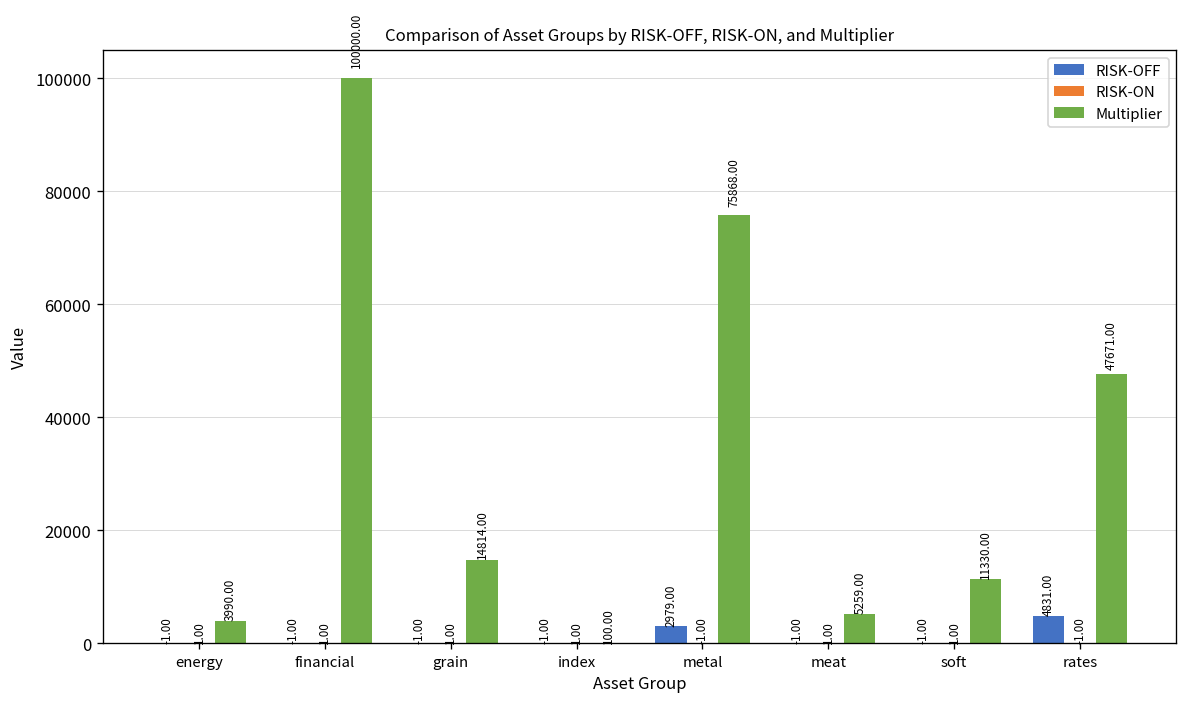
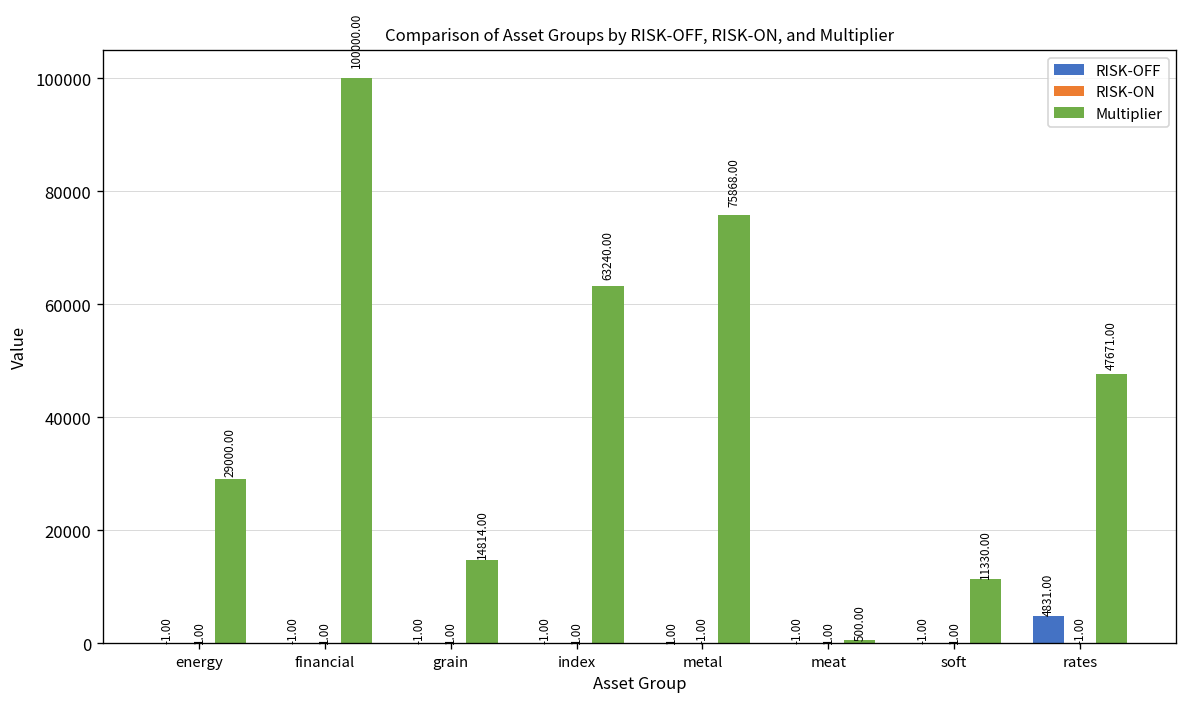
  {
    "RISK-OFF": {
      "energy": -1.00,
      "financial": -1.00,
      "grain": -1.00,
      "index": -1.00,
-     "metal": 2979.00,
+     "metal": 1.00,
      "meat": -1.00,
      "soft": -1.00,
      "rates": 4831.00
    },
    "RISK-ON": {
      "energy": 1.00,
      "financial": 1.00,
      "grain": 1.00,
      "index": 1.00,
      "metal": -1.00,
      "meat": 1.00,
      "soft": 1.00,
      "rates": -1.00
    },
    "Multiplier": {
-     "energy": 3990.00,
+     "energy": 29000.00,
      "financial": 100000.00,
      "grain": 14814.00,
-     "index": 100.00,
+     "index": 63240.00,
      "metal": 75868.00,
-     "meat": 5259.00,
+     "meat": 500.00,
      "soft": 11330.00,
      "rates": 47671.00
    }
  }
